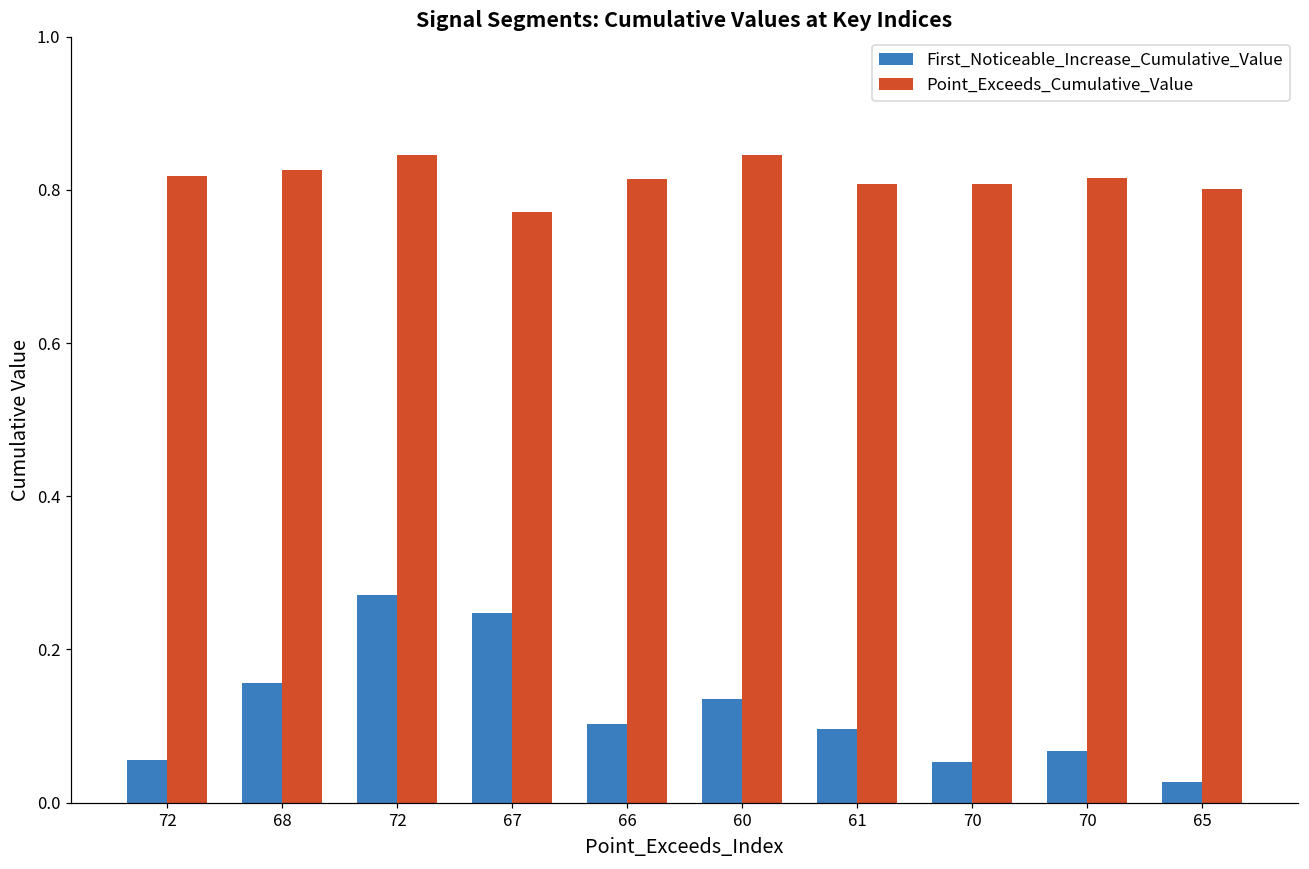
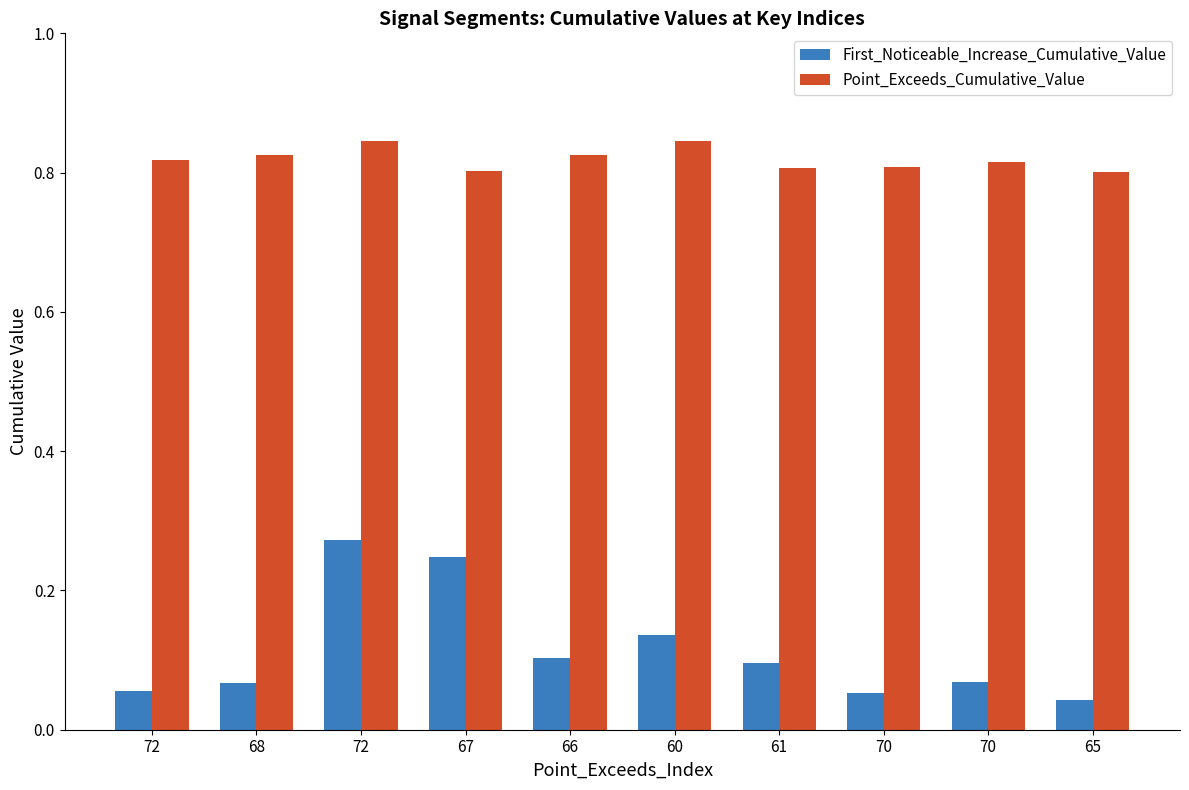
  {
    "First_Noticeable_Increase_Cumulative_Value": {
-     "68": 0.16,
+     "68": 0.07,
      "67": 0.25,
      "66": 0.10,
      "60": 0.14,
      "61": 0.10,
-     "65": 0.03
+     "65": 0.04
    },
    "Point_Exceeds_Cumulative_Value": {
      "68": 0.83,
-     "67": 0.77,
-     "66": 0.81,
+     "67": 0.80,
+     "66": 0.83,
      "60": 0.85,
      "61": 0.81,
      "65": 0.80
    }
  }
